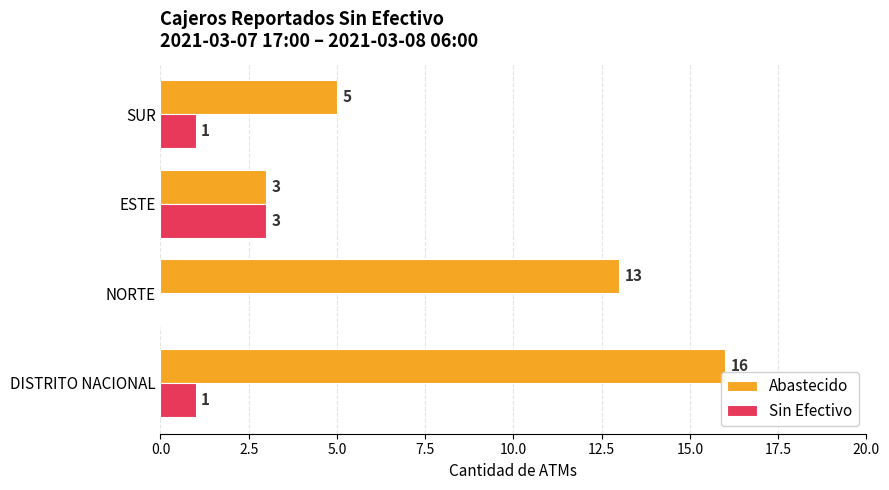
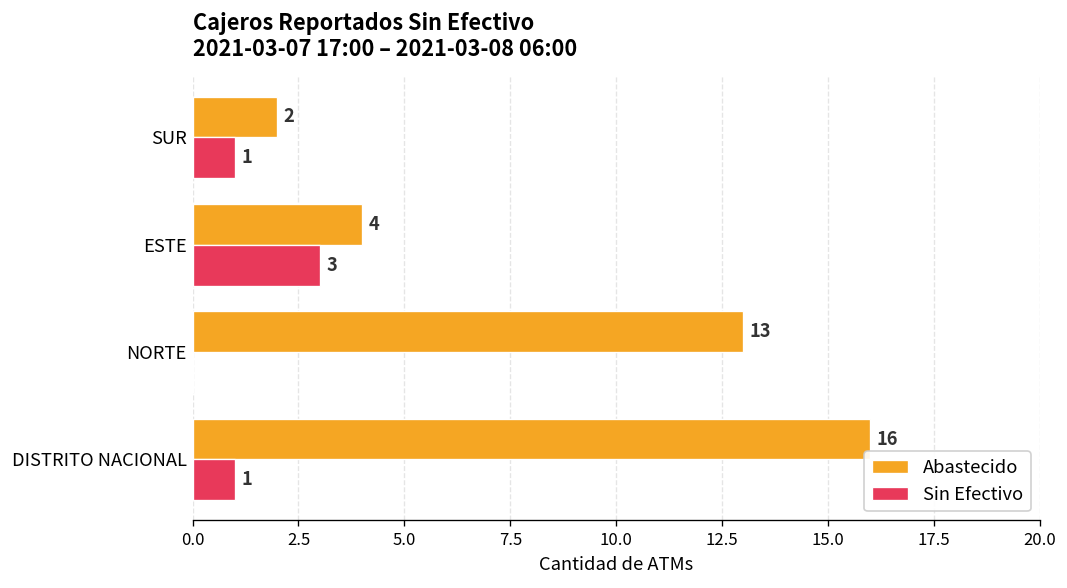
  {
    "Abastecido": {
-     "SUR": 5,
-     "ESTE": 3,
+     "SUR": 2,
+     "ESTE": 4,
      "NORTE": 13
    },
    "Sin Efectivo": {
      "SUR": 1,
      "ESTE": 3,
      "DISTRITO NACIONAL": 1
    }
  }
